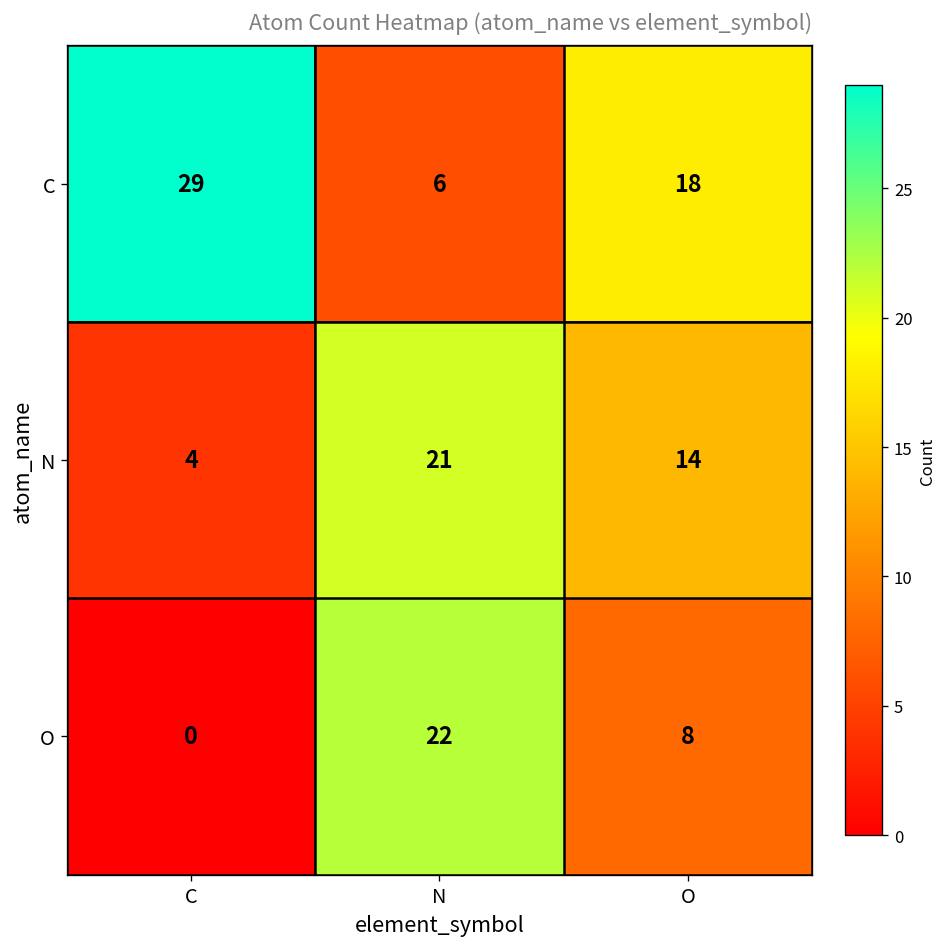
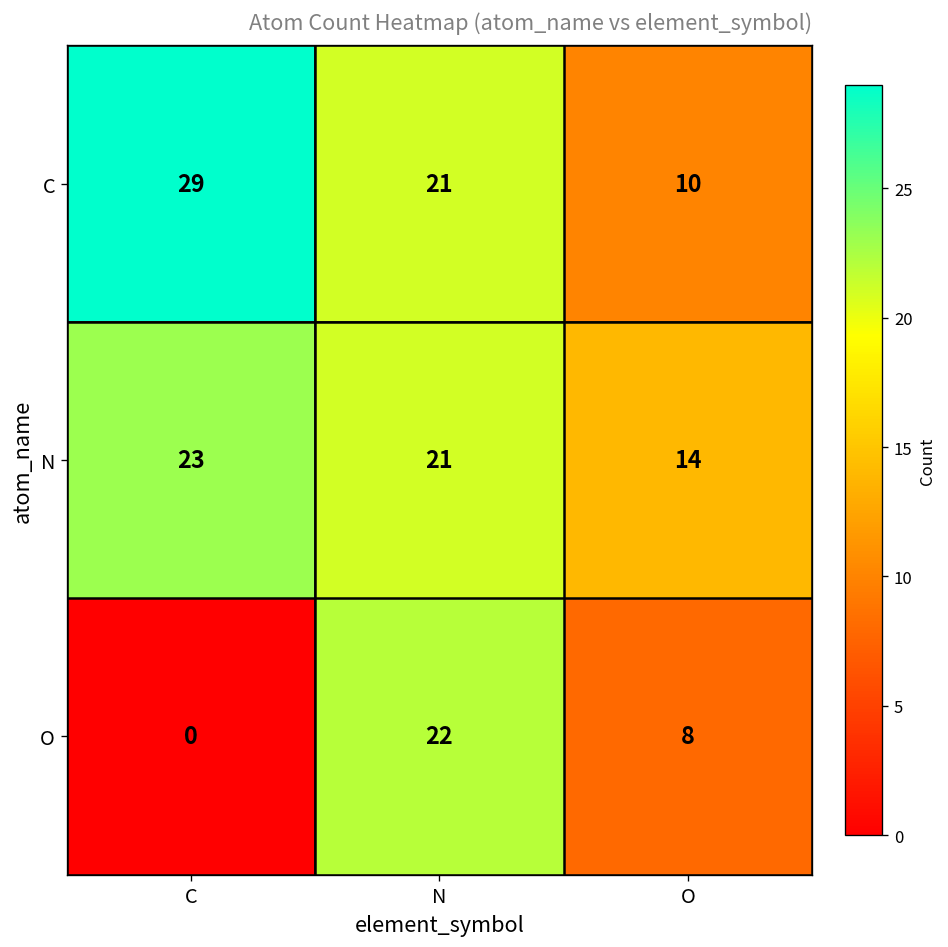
  {
    "C": {
      "C": 29,
-     "N": 6,
-     "O": 18
+     "N": 21,
+     "O": 10
    },
    "N": {
-     "C": 4,
+     "C": 23,
      "N": 21,
      "O": 14
    },
    "O": {
      "C": 0,
      "N": 22,
      "O": 8
    }
  }
